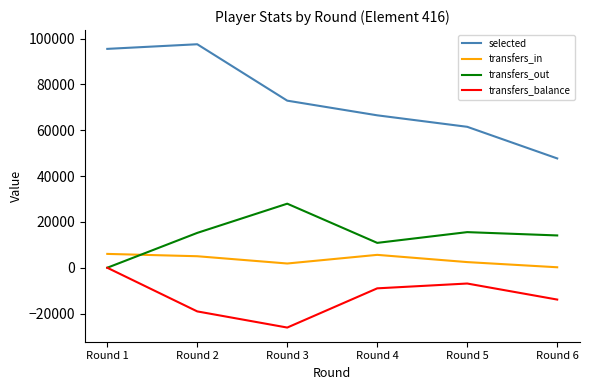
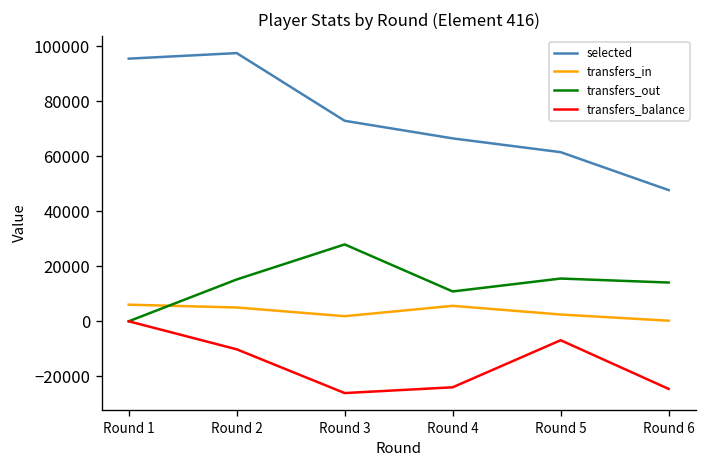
  {
    "selected": {
      "Round 1": 95000,
      "Round 2": 98000,
      "Round 3": 73000,
      "Round 4": 67000,
      "Round 5": 61000,
      "Round 6": 48000
    },
    "transfers_in": {
      "Round 1": 6000,
      "Round 2": 5000,
      "Round 3": 2000,
      "Round 4": 6000,
      "Round 5": 2000,
      "Round 6": 0
    },
    "transfers_out": {
      "Round 2": 15000,
      "Round 3": 28000,
      "Round 4": 11000,
      "Round 5": 16000,
      "Round 6": 14000
    },
    "transfers_balance": {
-     "Round 2": -19000,
+     "Round 2": -10000,
      "Round 3": -26000,
-     "Round 4": -9000,
+     "Round 4": -24000,
      "Round 5": -7000,
-     "Round 6": -14000
+     "Round 6": -25000
    }
  }
